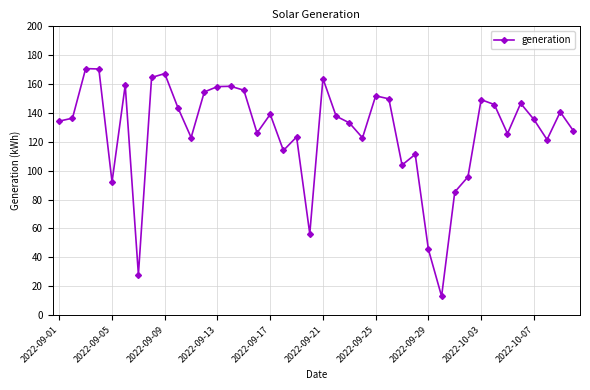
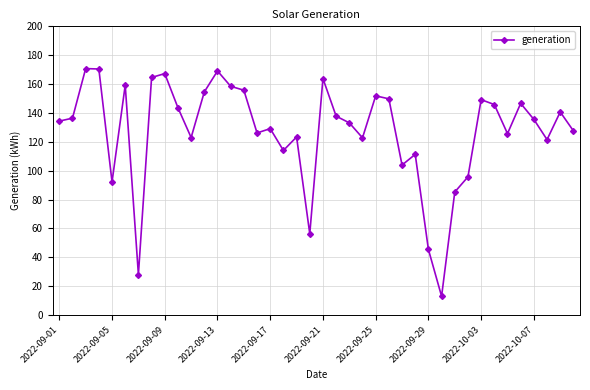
  {
    "2022-09-01": 134,
    "2022-09-05": 92,
    "2022-09-09": 167,
-   "2022-09-13": 158,
-   "2022-09-17": 139,
+   "2022-09-13": 169,
+   "2022-09-17": 129,
    "2022-09-21": 164,
    "2022-09-25": 152,
    "2022-09-29": 45,
    "2022-10-03": 149,
    "2022-10-07": 136
  }
